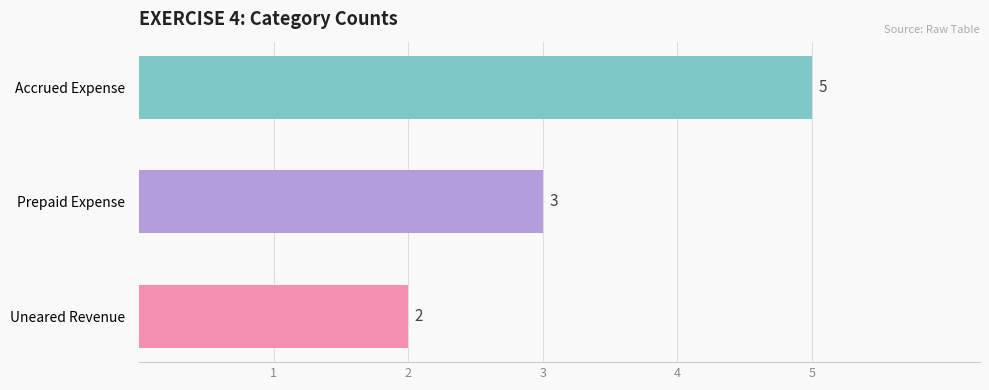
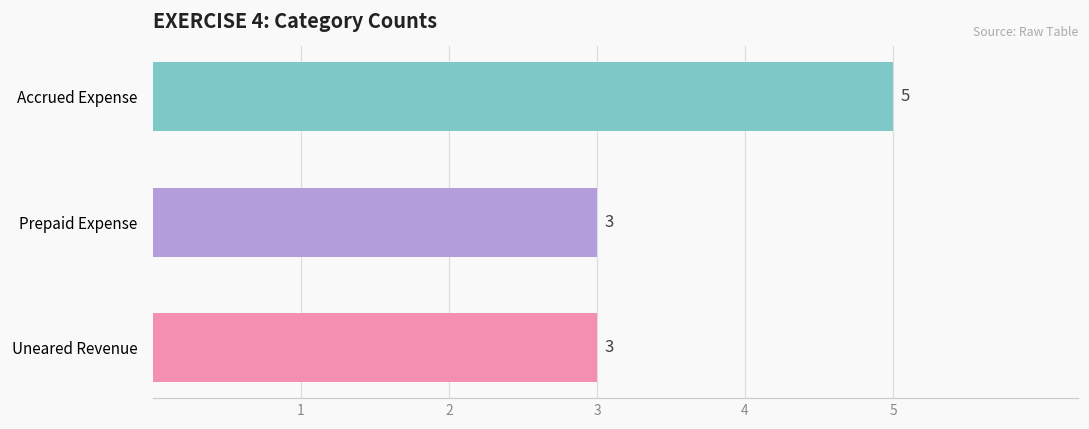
  {
    "Accrued Expense": 5,
    "Prepaid Expense": 3,
-   "Uneared Revenue": 2
+   "Uneared Revenue": 3
  }
